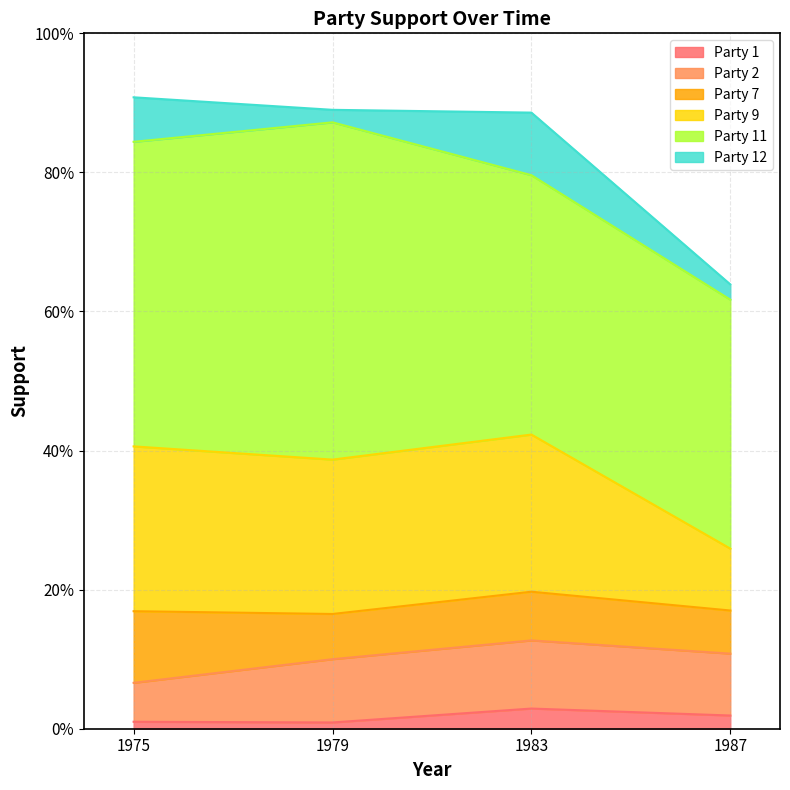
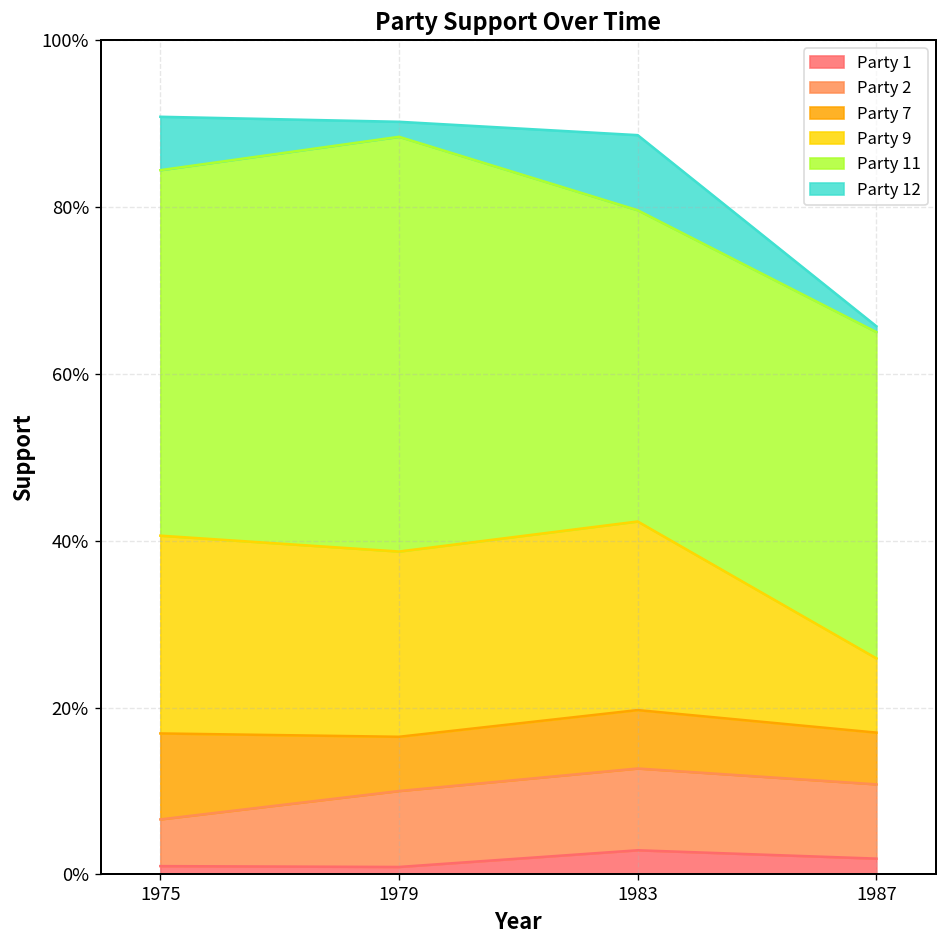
  {
    "Party 11": {
      "1975": "44%",
-     "1979": "49%",
+     "1979": "50%",
      "1983": "37%",
-     "1987": "36%"
+     "1987": "39%"
    },
    "Party 12": {
      "1975": "6%",
      "1979": "2%",
      "1983": "9%",
-     "1987": "2%"
+     "1987": "1%"
    }
  }
